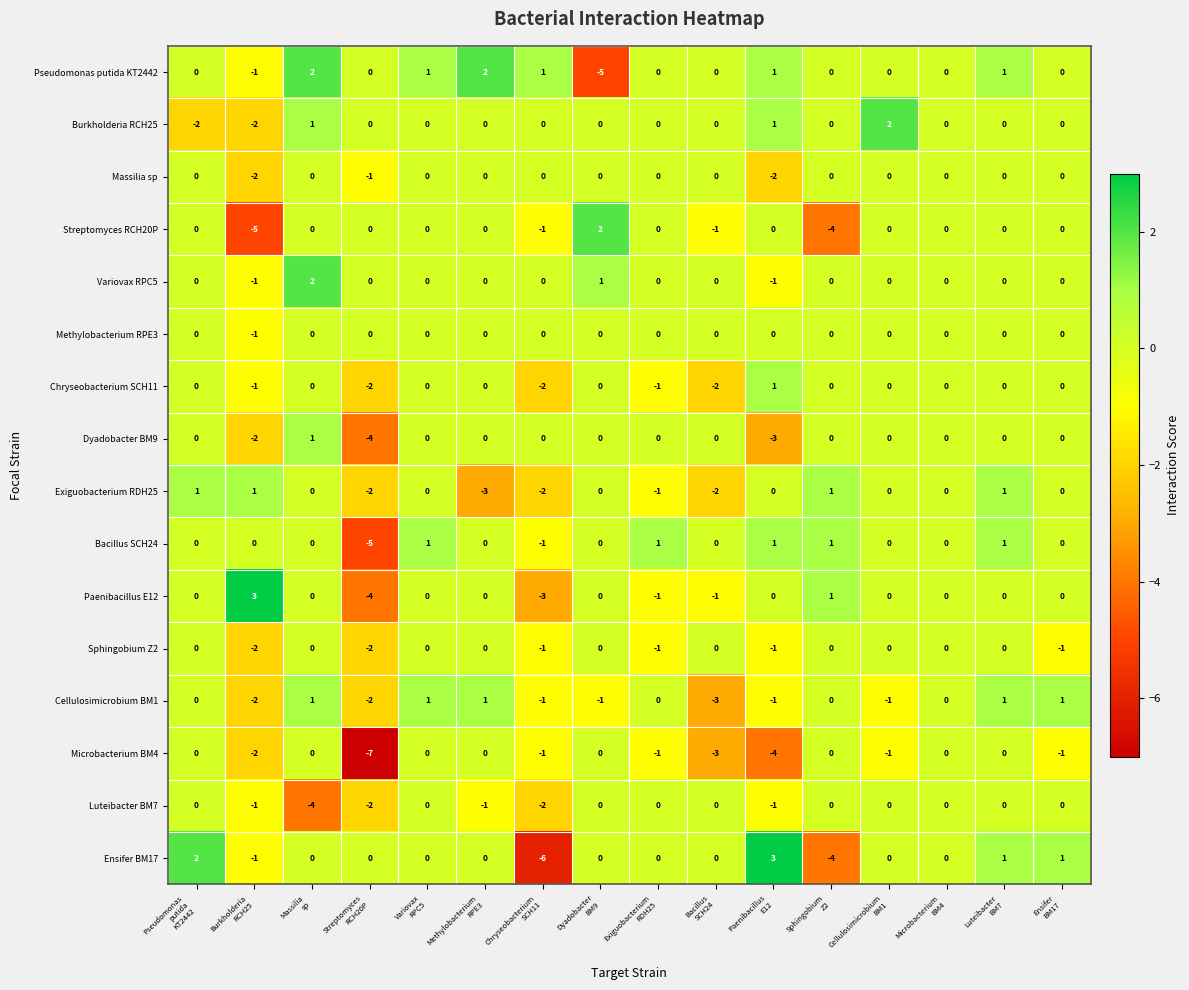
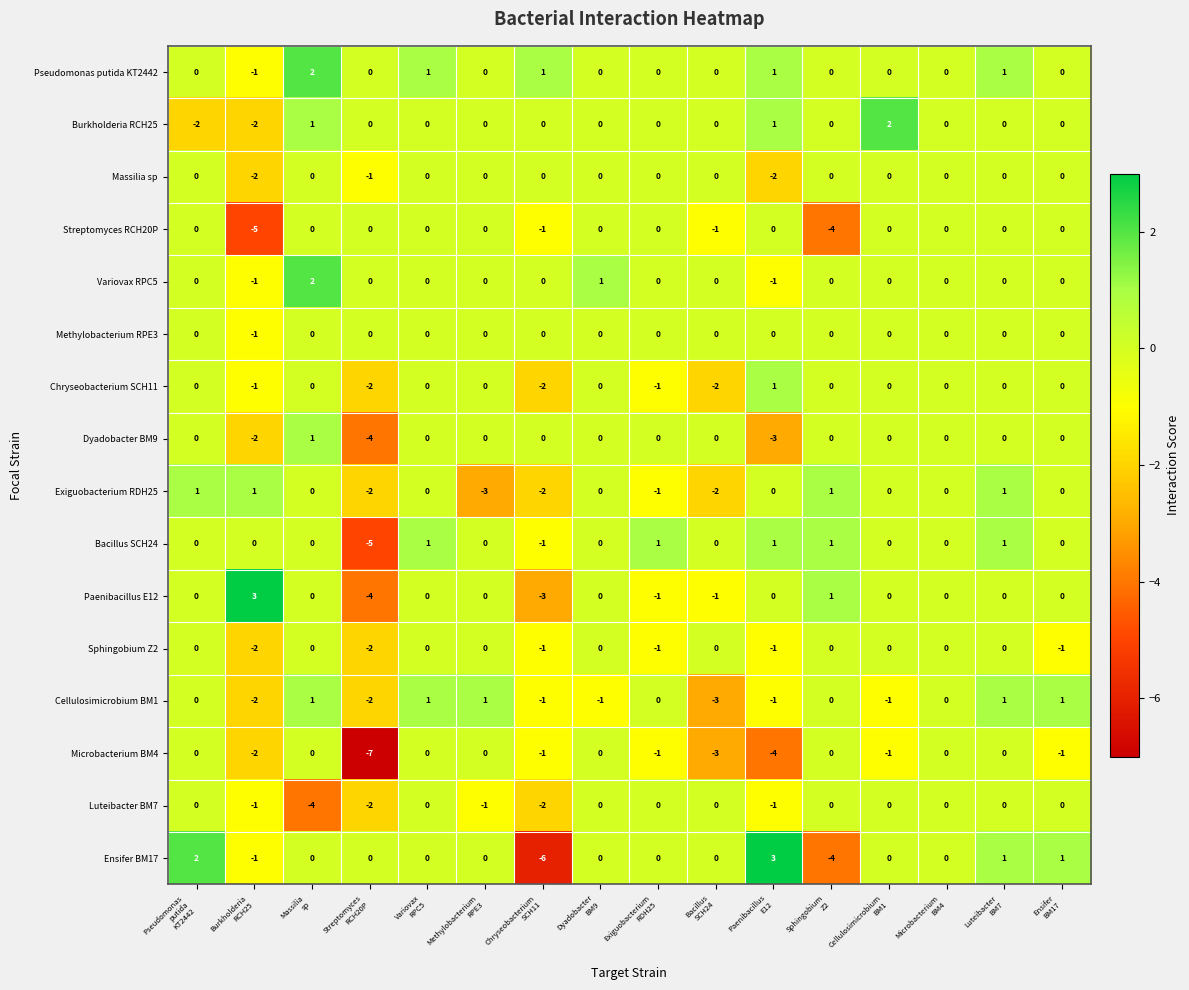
  {
    "Pseudomonas putida KT2442": {
      "Pseudomonas putida KT2442": 0,
      "Burkholderia RCH25": -1,
      "Massilia sp": 2,
      "Streptomyces RCH20P": 0,
      "Variovax RPC5": 1,
-     "Methylobacterium RPE3": 2,
+     "Methylobacterium RPE3": 0,
      "Chryseobacterium SCH11": 1,
-     "Dyadobacter BM9": -5,
+     "Dyadobacter BM9": 0,
      "Exiguobacterium RDH25": 0,
      "Bacillus SCH24": 0,
      "Paenibacillus E12": 1,
      "Sphingobium Z2": 0,
      "Cellulosimicrobium BM1": 0,
      "Microbacterium BM4": 0,
      "Luteibacter BM7": 1,
      "Ensifer BM17": 0
    },
    "Streptomyces RCH20P": {
      "Pseudomonas putida KT2442": 0,
      "Burkholderia RCH25": -5,
      "Massilia sp": 0,
      "Streptomyces RCH20P": 0,
      "Variovax RPC5": 0,
      "Methylobacterium RPE3": 0,
      "Chryseobacterium SCH11": -1,
-     "Dyadobacter BM9": 2,
+     "Dyadobacter BM9": 0,
      "Exiguobacterium RDH25": 0,
      "Bacillus SCH24": -1,
      "Paenibacillus E12": 0,
      "Sphingobium Z2": -4,
      "Cellulosimicrobium BM1": 0,
      "Microbacterium BM4": 0,
      "Luteibacter BM7": 0,
      "Ensifer BM17": 0
    }
  }
